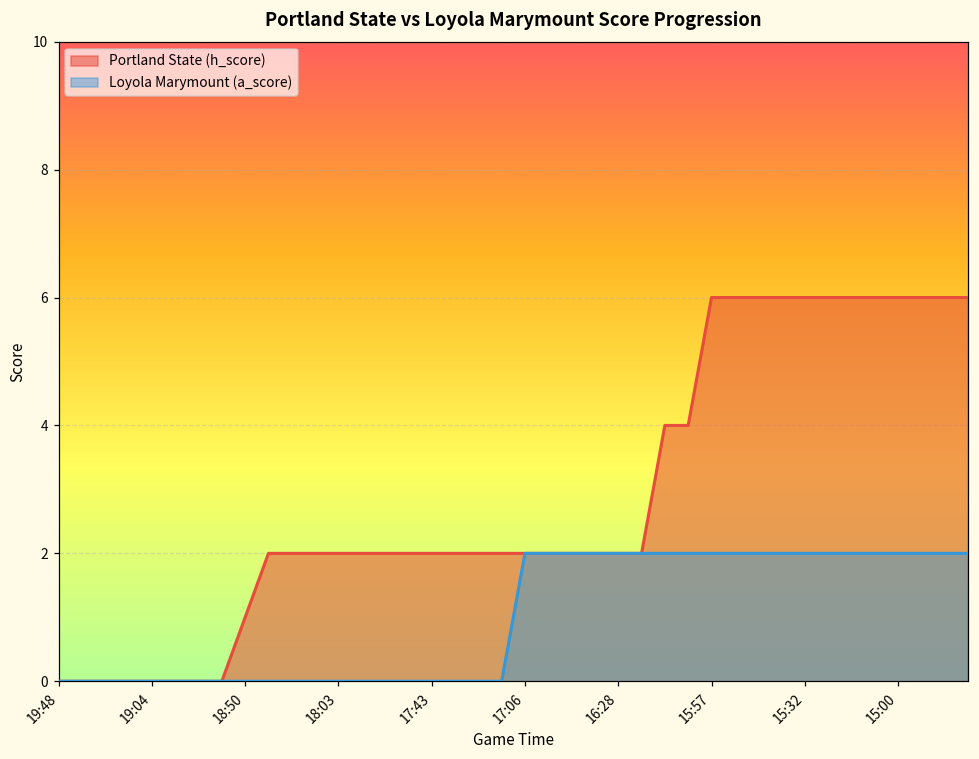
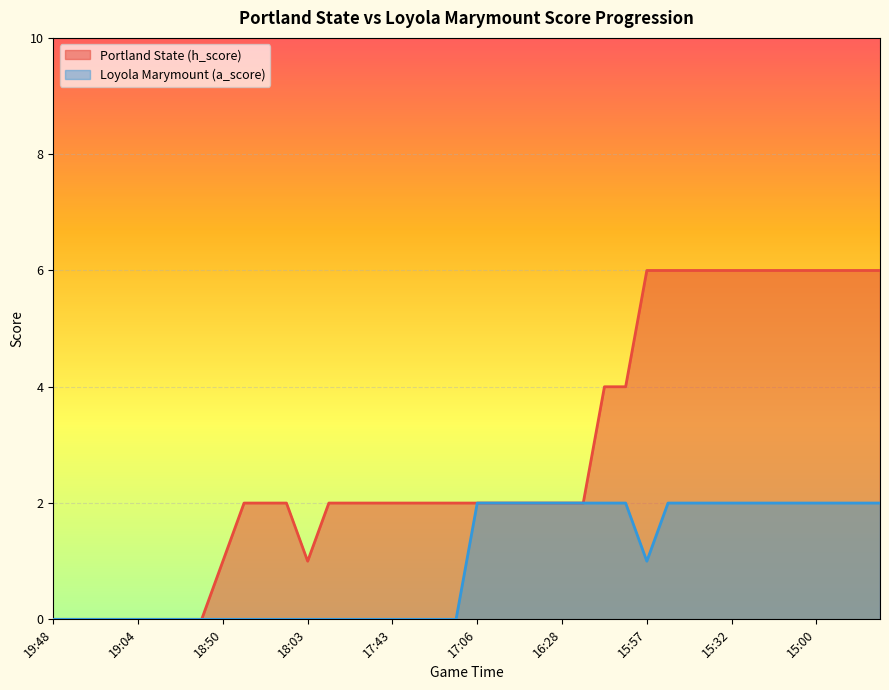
  {
    "Portland State (h_score)": {
-     "18:03": 2,
+     "18:03": 1,
      "15:57": 6
    },
    "Loyola Marymount (a_score)": {
      "18:03": 0,
-     "15:57": 2
+     "15:57": 1
    }
  }
